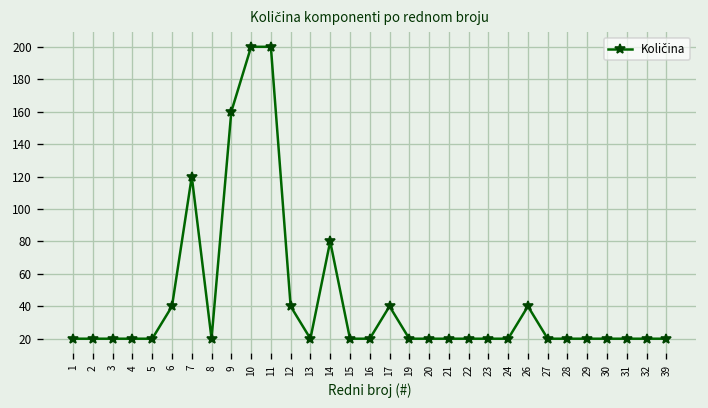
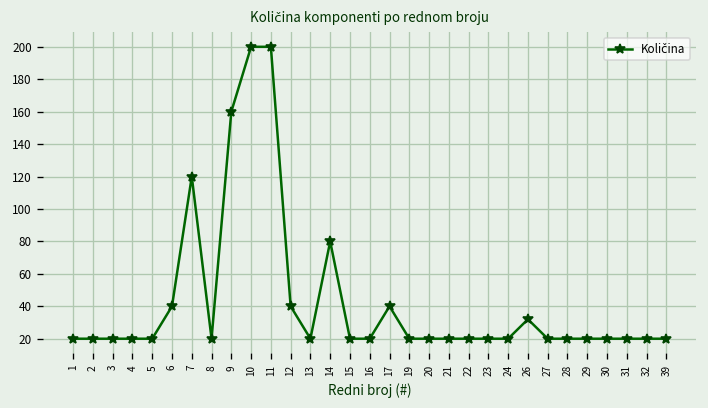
  {
    "1": 20,
    "2": 20,
    "3": 20,
    "4": 20,
    "5": 20,
    "6": 40,
    "7": 120,
    "8": 20,
    "9": 160,
    "10": 200,
    "11": 200,
    "12": 40,
    "13": 20,
    "14": 80,
    "15": 20,
    "16": 20,
    "17": 40,
    "19": 20,
    "20": 20,
    "21": 20,
    "22": 20,
    "23": 20,
    "24": 20,
-   "26": 40,
+   "26": 32,
    "27": 20,
    "28": 20,
    "29": 20,
    "30": 20,
    "31": 20,
    "32": 20,
    "39": 20
  }
